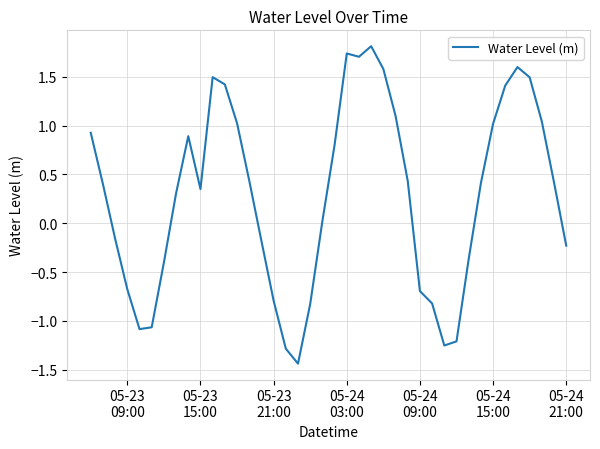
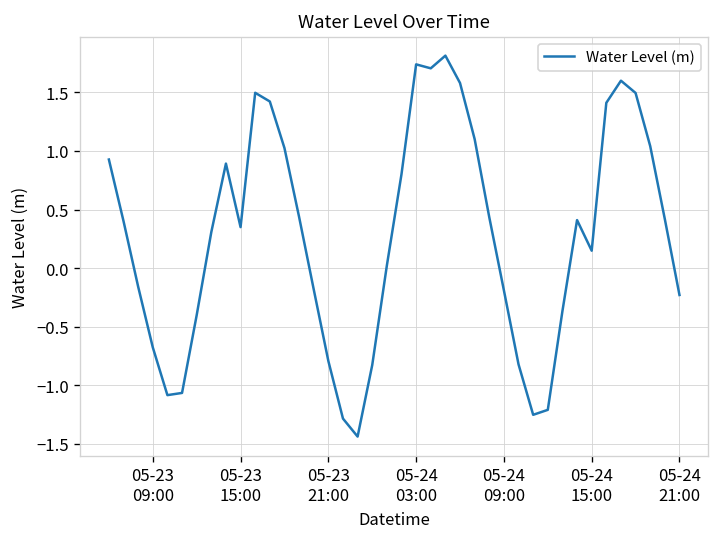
  {
    "05-23 09:00": -0.7,
    "05-23 15:00": 0.3,
    "05-23 21:00": -0.8,
    "05-24 03:00": 1.7,
-   "05-24 09:00": -0.7,
-   "05-24 15:00": 1.0,
+   "05-24 09:00": -0.2,
+   "05-24 15:00": 0.1,
    "05-24 21:00": -0.2
  }
